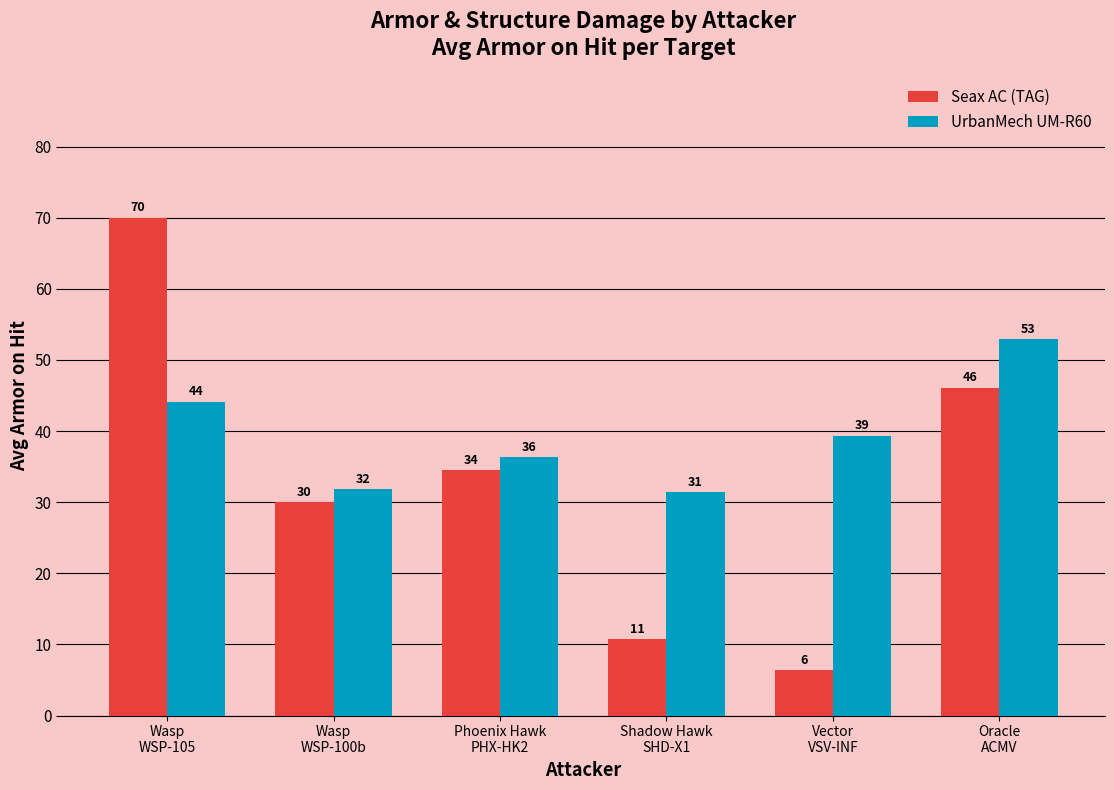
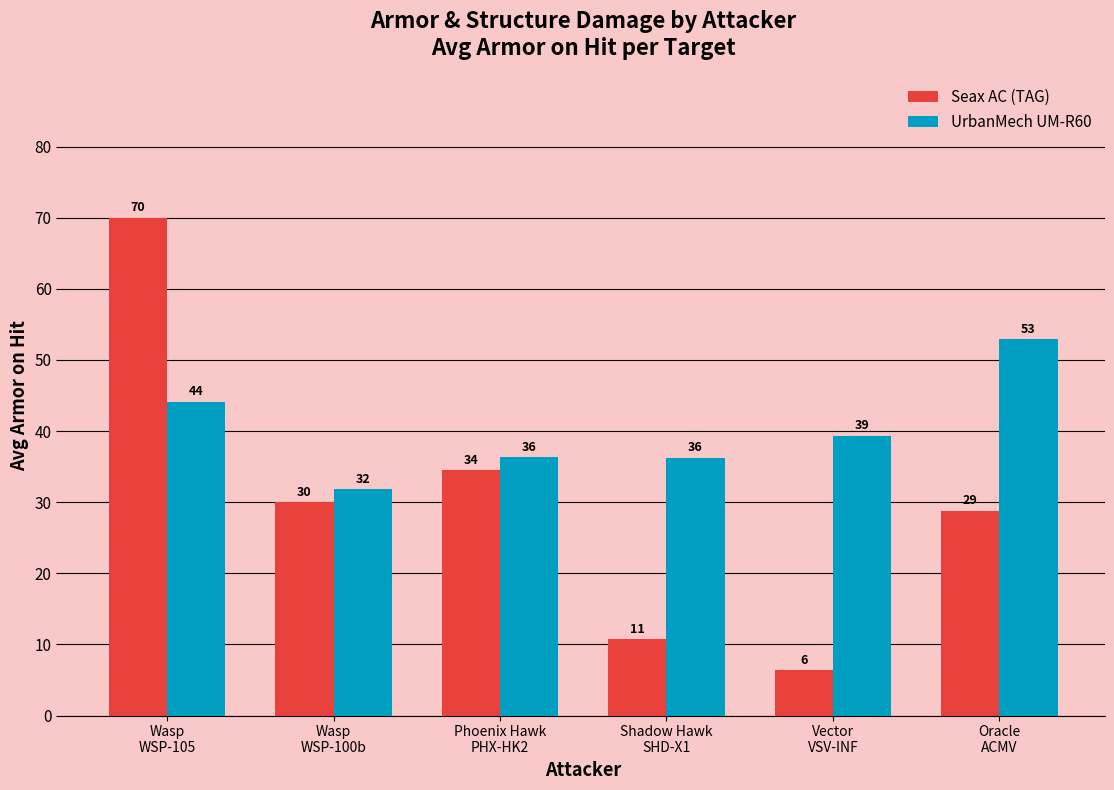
  {
    "Seax AC (TAG)": {
      "Wasp WSP-105": 70,
      "Wasp WSP-100b": 30,
      "Phoenix Hawk PHX-HK2": 34,
      "Shadow Hawk SHD-X1": 11,
      "Vector VSV-INF": 6,
-     "Oracle ACMV": 46
+     "Oracle ACMV": 29
    },
    "UrbanMech UM-R60": {
      "Wasp WSP-105": 44,
      "Wasp WSP-100b": 32,
      "Phoenix Hawk PHX-HK2": 36,
-     "Shadow Hawk SHD-X1": 31,
+     "Shadow Hawk SHD-X1": 36,
      "Vector VSV-INF": 39,
      "Oracle ACMV": 53
    }
  }
